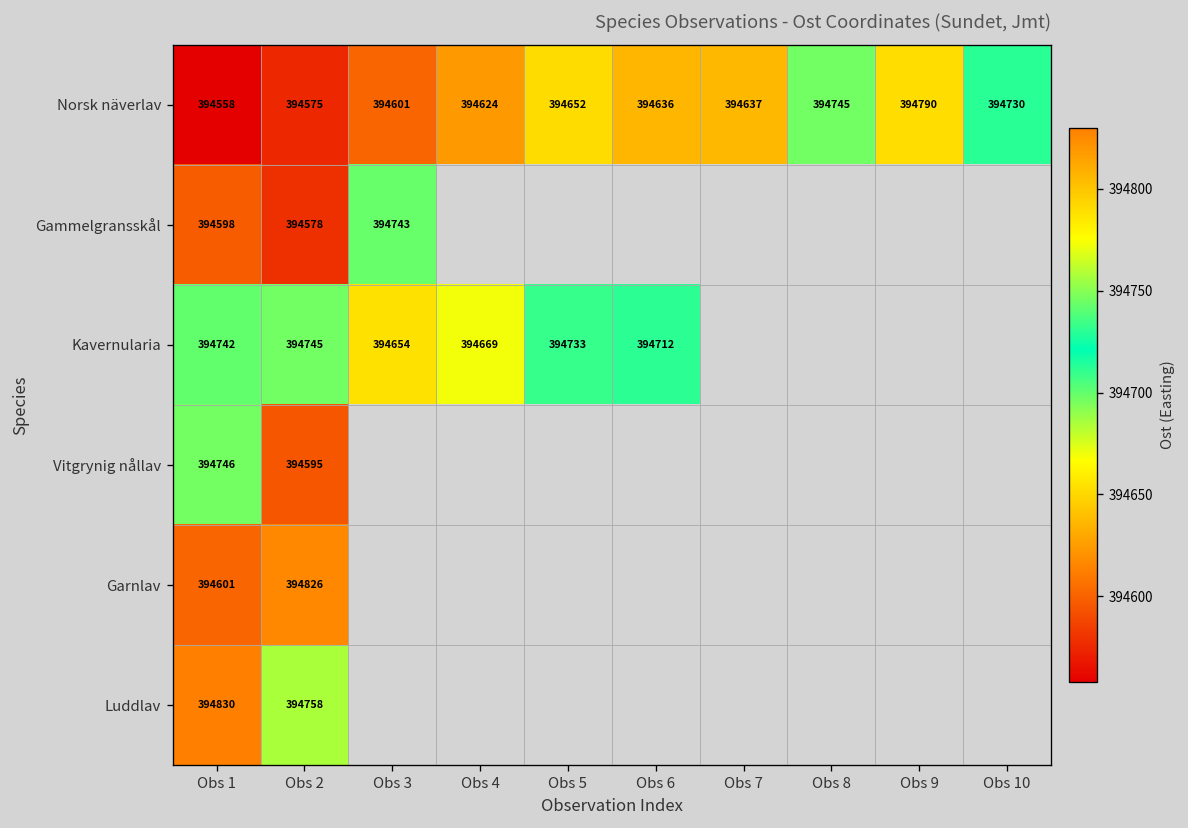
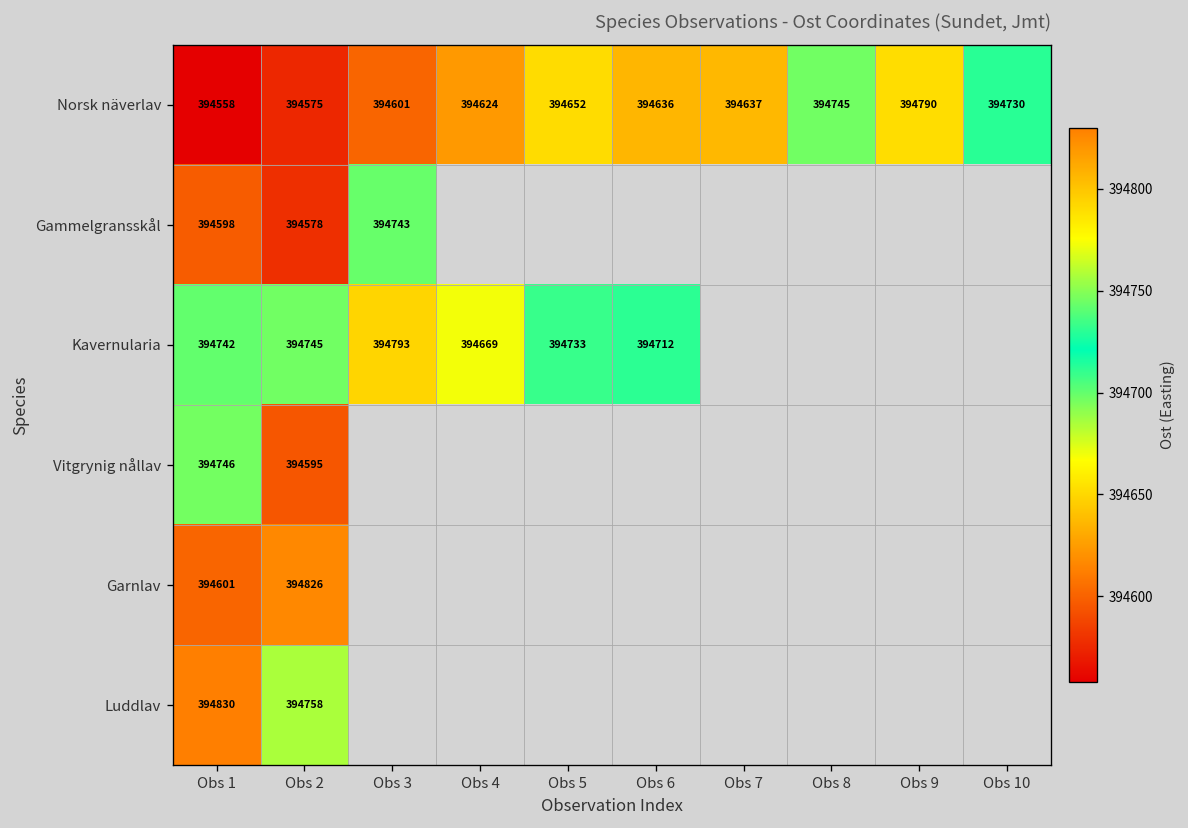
  {
    "Norsk näverlav": {
      "Obs 1": 394558,
      "Obs 2": 394575,
      "Obs 3": 394601,
      "Obs 4": 394624,
      "Obs 5": 394652,
      "Obs 6": 394636,
      "Obs 7": 394637,
      "Obs 8": 394745,
      "Obs 9": 394790,
      "Obs 10": 394730
    },
    "Gammelgransskål": {
      "Obs 1": 394598,
      "Obs 2": 394578,
      "Obs 3": 394743
    },
    "Kavernularia": {
      "Obs 1": 394742,
      "Obs 2": 394745,
-     "Obs 3": 394654,
+     "Obs 3": 394793,
      "Obs 4": 394669,
      "Obs 5": 394733,
      "Obs 6": 394712
    },
    "Vitgrynig nållav": {
      "Obs 1": 394746,
      "Obs 2": 394595
    },
    "Garnlav": {
      "Obs 1": 394601,
      "Obs 2": 394826
    },
    "Luddlav": {
      "Obs 1": 394830,
      "Obs 2": 394758
    }
  }
